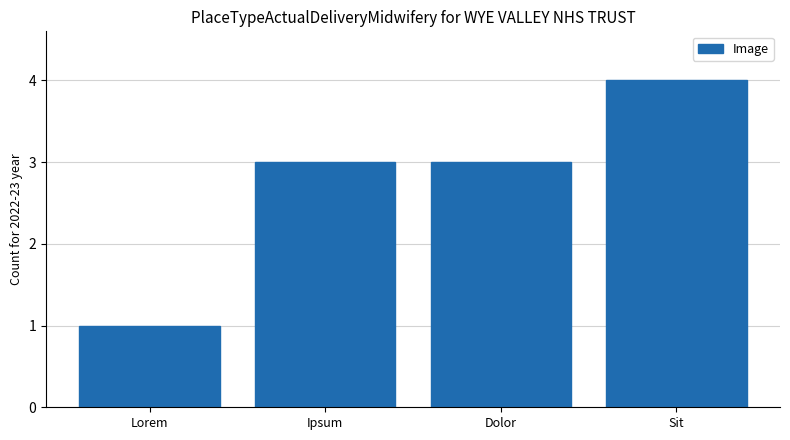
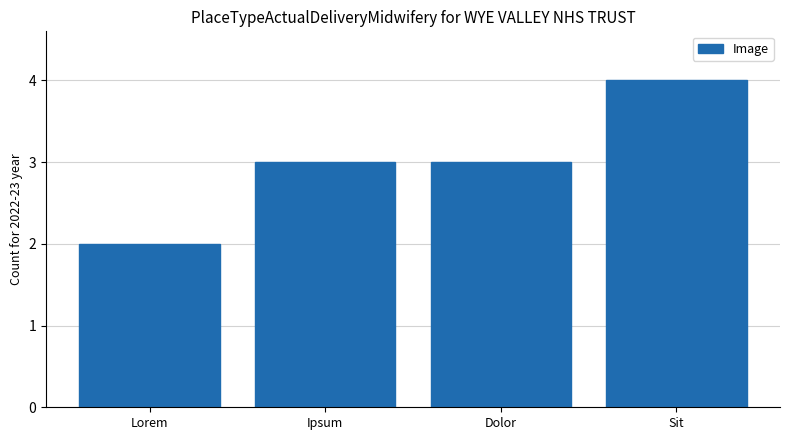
  {
-   "Lorem": 1,
+   "Lorem": 2,
    "Ipsum": 3,
    "Dolor": 3,
    "Sit": 4
  }
